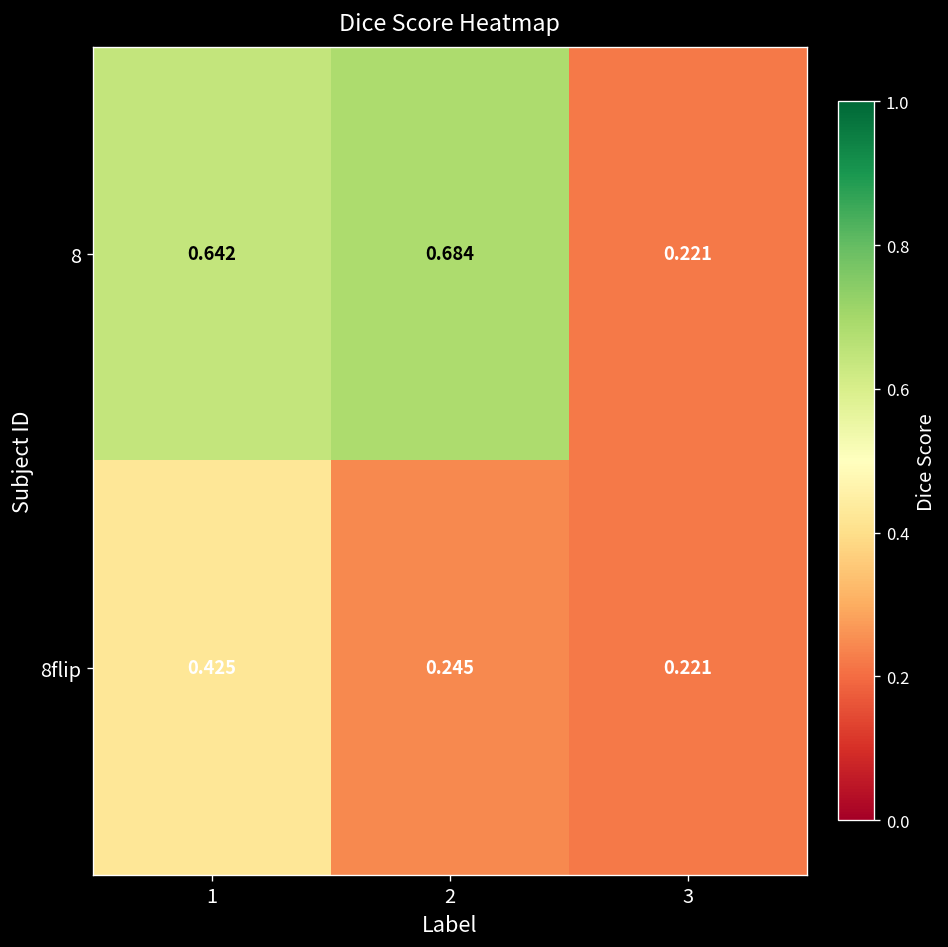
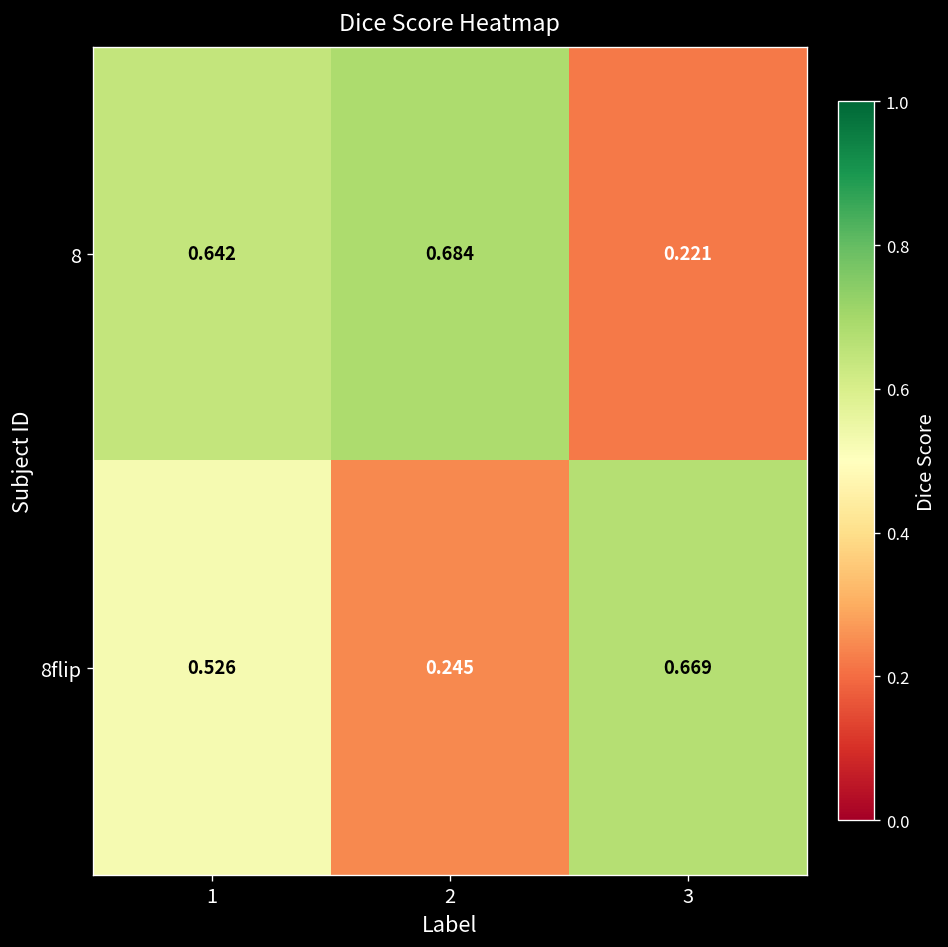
  {
    "8": {
      "1": 0.642,
      "2": 0.684,
      "3": 0.221
    },
    "8flip": {
-     "1": 0.425,
+     "1": 0.526,
      "2": 0.245,
-     "3": 0.221
+     "3": 0.669
    }
  }
